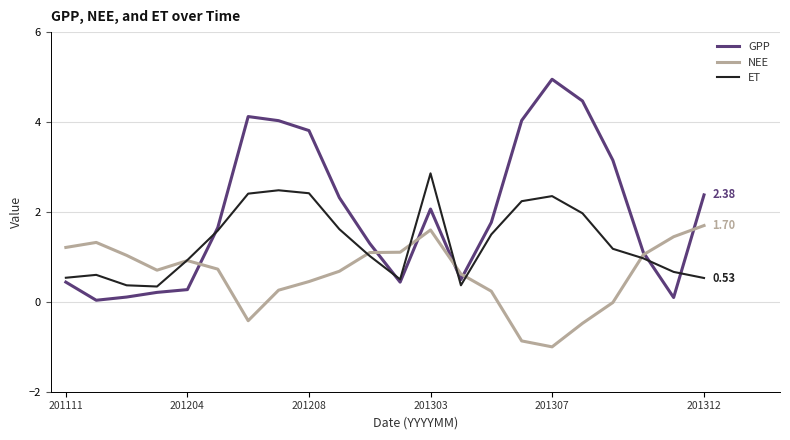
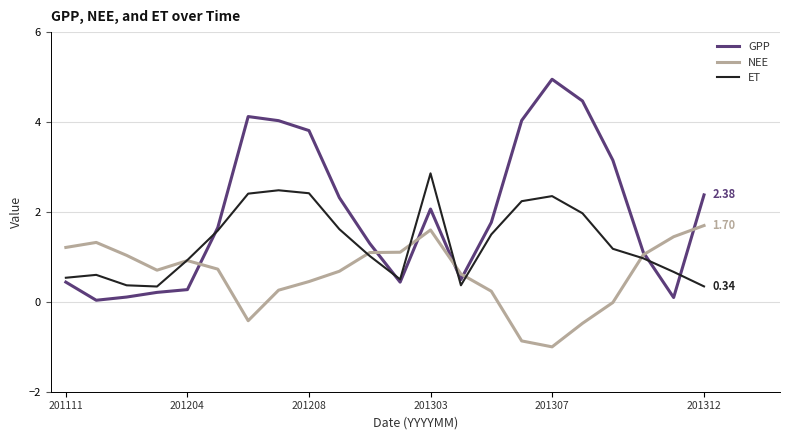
  {
    "GPP": {
      "201312": 2.38
    },
    "NEE": {
      "201312": 1.70
    },
    "ET": {
-     "201312": 0.53
+     "201312": 0.34
    }
  }
